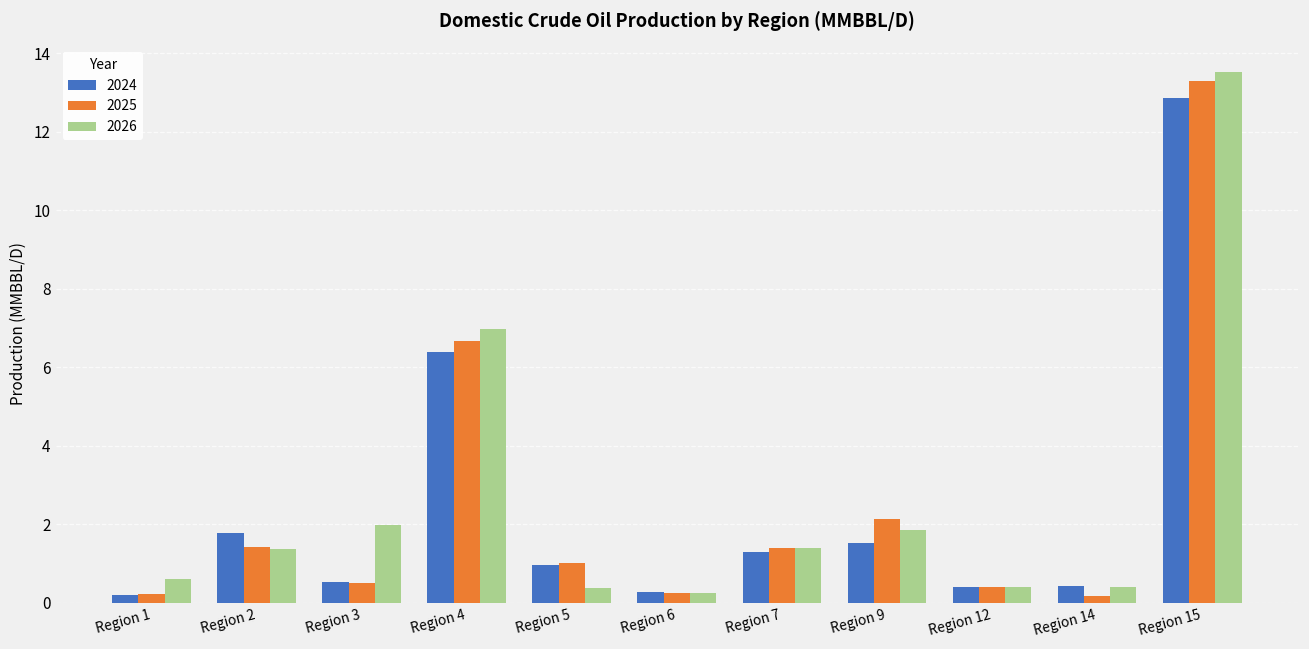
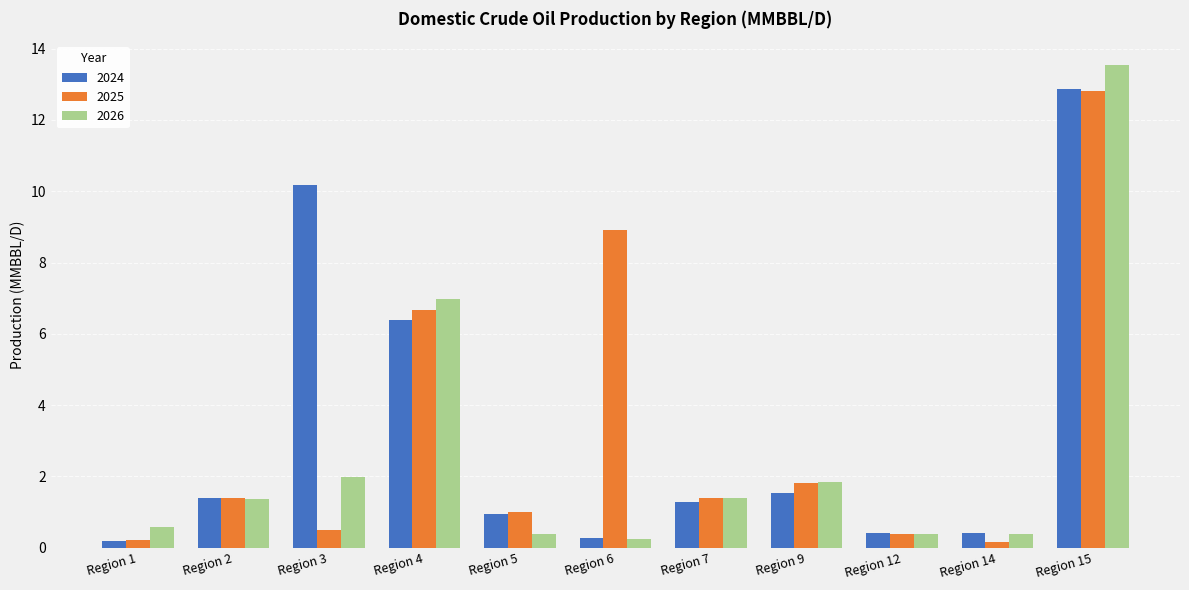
  {
    "2024": {
      "Region 1": 0.2,
-     "Region 2": 1.8,
-     "Region 3": 0.5,
+     "Region 2": 1.4,
+     "Region 3": 10.2,
      "Region 4": 6.4,
      "Region 5": 0.9,
      "Region 6": 0.3,
      "Region 7": 1.3,
      "Region 9": 1.5,
      "Region 12": 0.4,
      "Region 14": 0.4,
      "Region 15": 12.9
    },
    "2025": {
      "Region 1": 0.2,
      "Region 2": 1.4,
      "Region 3": 0.5,
      "Region 4": 6.7,
      "Region 5": 1.0,
-     "Region 6": 0.3,
+     "Region 6": 8.9,
      "Region 7": 1.4,
-     "Region 9": 2.1,
+     "Region 9": 1.8,
      "Region 12": 0.4,
      "Region 14": 0.2,
-     "Region 15": 13.3
+     "Region 15": 12.8
    },
    "2026": {
      "Region 1": 0.6,
      "Region 2": 1.4,
      "Region 3": 2.0,
      "Region 4": 7.0,
      "Region 5": 0.4,
      "Region 6": 0.2,
      "Region 7": 1.4,
      "Region 9": 1.8,
      "Region 12": 0.4,
      "Region 14": 0.4,
      "Region 15": 13.5
    }
  }
